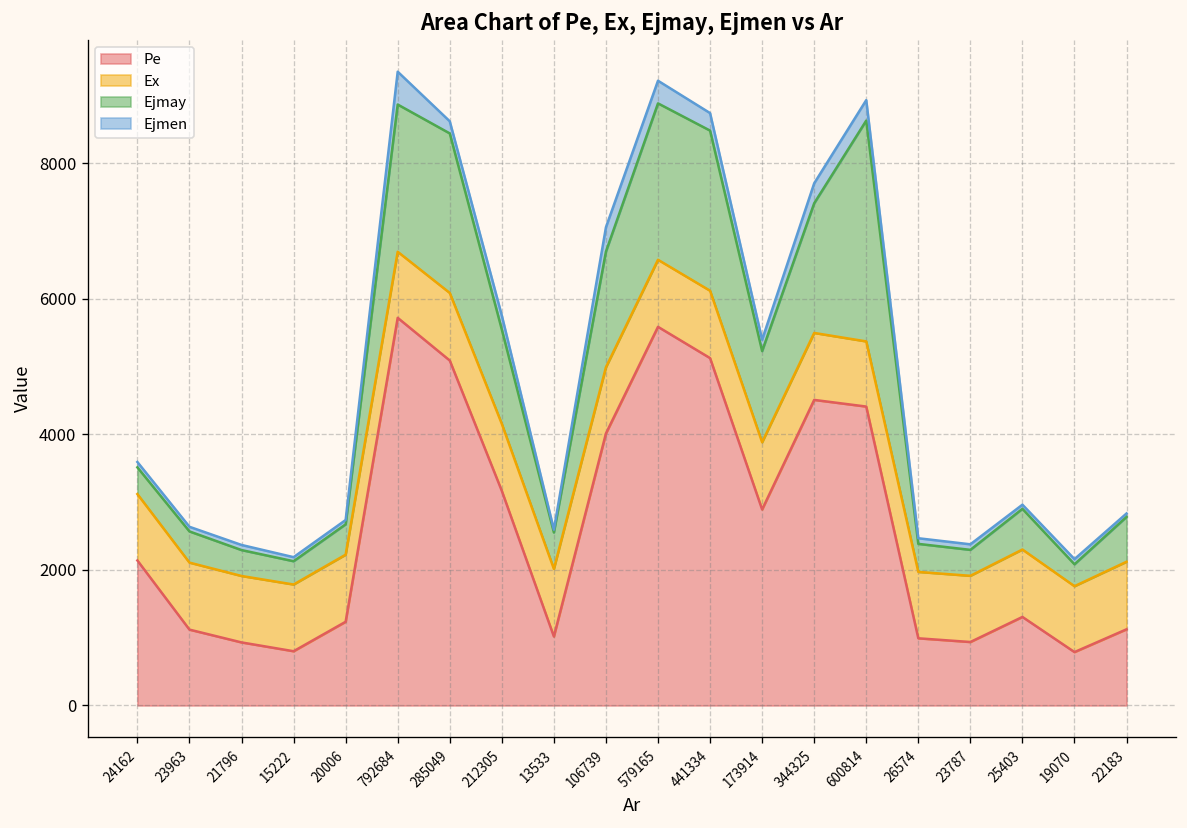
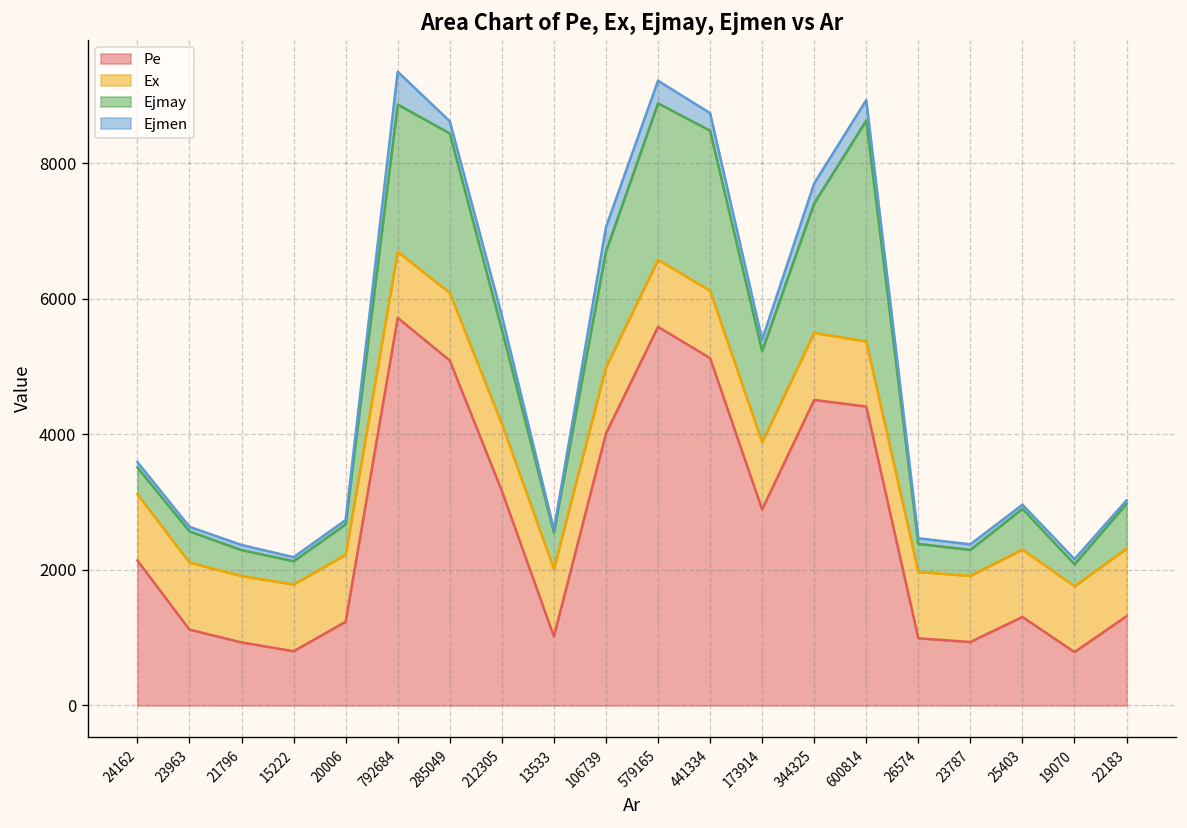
  {
    "Pe": {
      "24162": 2100,
      "23963": 1100,
      "21796": 900,
      "15222": 800,
      "20006": 1200,
      "792684": 5700,
      "285049": 5100,
      "212305": 3200,
      "13533": 1000,
      "106739": 4000,
      "579165": 5600,
      "441334": 5100,
      "173914": 2900,
      "344325": 4500,
      "600814": 4400,
      "26574": 1000,
      "23787": 900,
      "25403": 1300,
      "19070": 800,
-     "22183": 1100
+     "22183": 1300
    },
    "Ex": {
      "24162": 1000,
      "23963": 1000,
      "21796": 1000,
      "15222": 1000,
      "20006": 1000,
      "792684": 1000,
      "285049": 1000,
      "212305": 1000,
      "13533": 1000,
      "106739": 1000,
      "579165": 1000,
      "441334": 1000,
      "173914": 1000,
      "344325": 1000,
      "600814": 1000,
      "26574": 1000,
      "23787": 1000,
      "25403": 1000,
      "19070": 1000,
      "22183": 1000
    },
    "Ejmay": {
      "24162": 400,
      "23963": 500,
      "21796": 400,
      "15222": 300,
      "20006": 400,
      "792684": 2200,
      "285049": 2400,
      "212305": 1400,
      "106739": 1700,
      "579165": 2300,
      "441334": 2400,
      "173914": 1300,
      "344325": 1900,
      "600814": 3300,
      "26574": 400,
      "23787": 400,
      "25403": 600,
      "19070": 300,
      "22183": 700
    },
    "Ejmen": {
      "24162": 100,
      "23963": 100,
      "21796": 100,
      "15222": 100,
      "20006": 100,
      "792684": 500,
      "285049": 200,
      "212305": 200,
      "106739": 400,
      "579165": 300,
      "441334": 300,
      "173914": 200,
      "344325": 300,
      "600814": 300,
      "26574": 100,
      "23787": 100,
      "25403": 100,
      "19070": 100,
      "22183": 100
    }
  }
